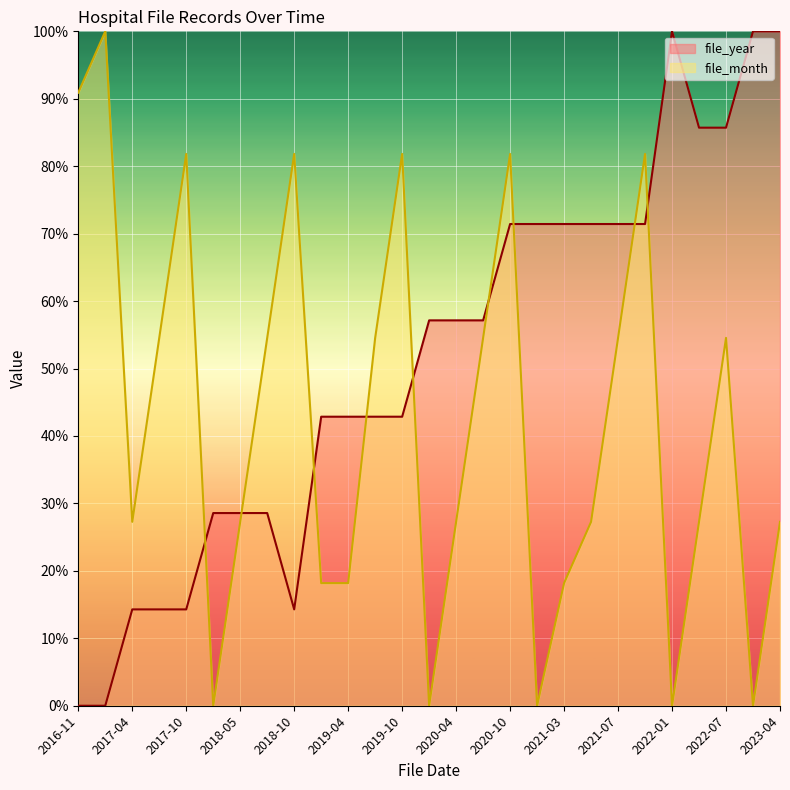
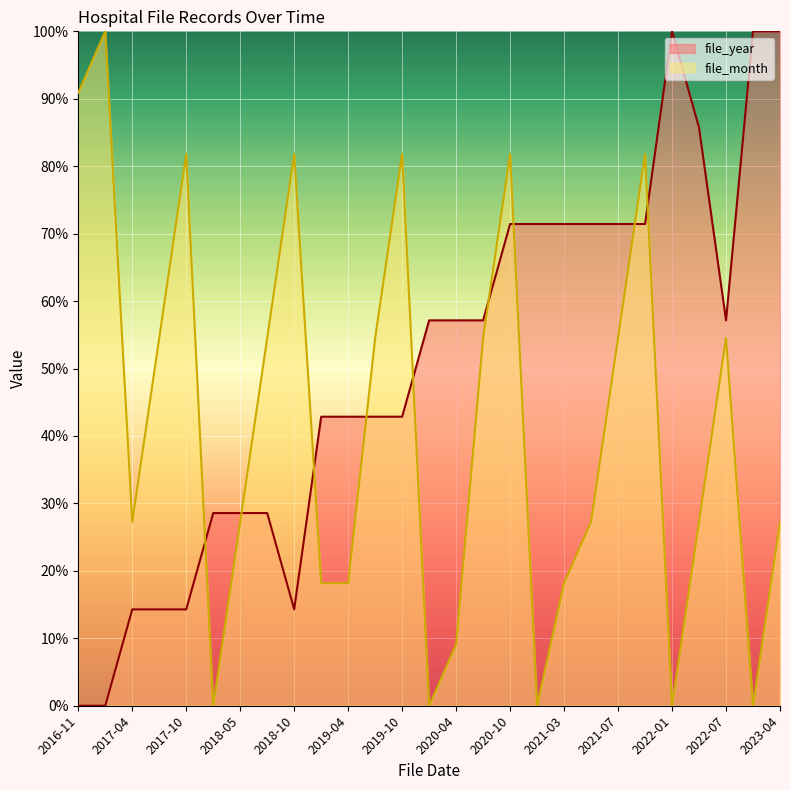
  {
    "file_year": {
      "2016-11": "0%",
      "2017-04": "14%",
      "2017-10": "14%",
      "2018-05": "29%",
      "2018-10": "14%",
      "2019-04": "43%",
      "2019-10": "43%",
      "2020-04": "57%",
      "2020-10": "71%",
      "2021-03": "71%",
      "2021-07": "71%",
      "2022-01": "100%",
-     "2022-07": "86%",
+     "2022-07": "57%",
      "2023-04": "100%"
    },
    "file_month": {
      "2016-11": "91%",
      "2017-04": "27%",
      "2017-10": "82%",
      "2018-05": "27%",
      "2018-10": "82%",
      "2019-04": "18%",
      "2019-10": "82%",
-     "2020-04": "27%",
+     "2020-04": "9%",
      "2020-10": "82%",
      "2021-03": "18%",
      "2021-07": "55%",
      "2022-01": "0%",
      "2022-07": "55%",
      "2023-04": "27%"
    }
  }
